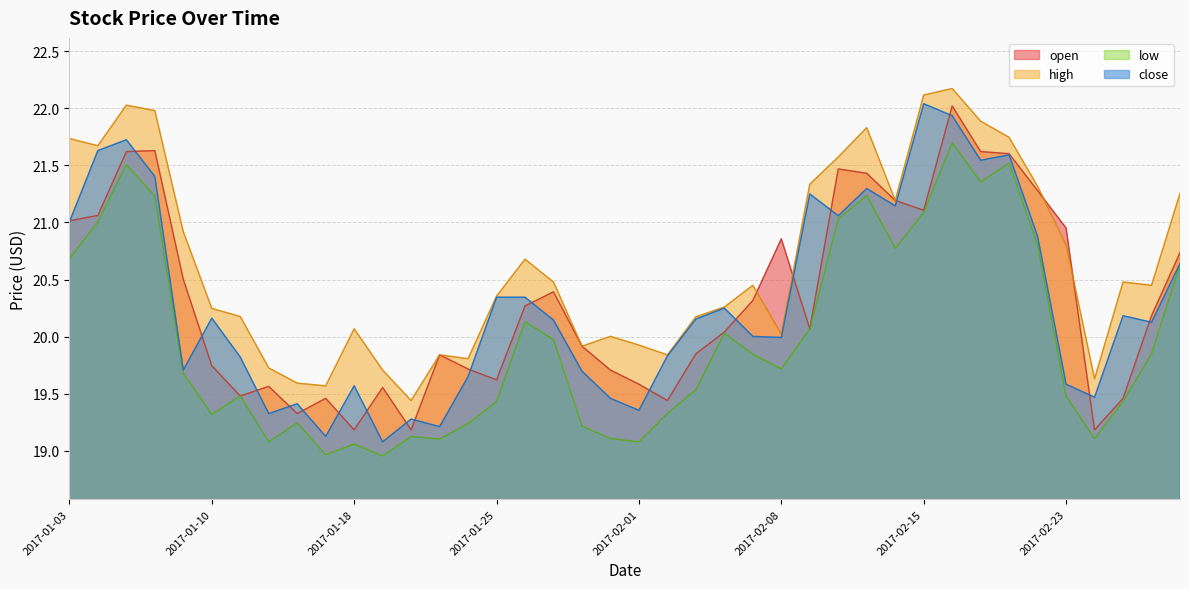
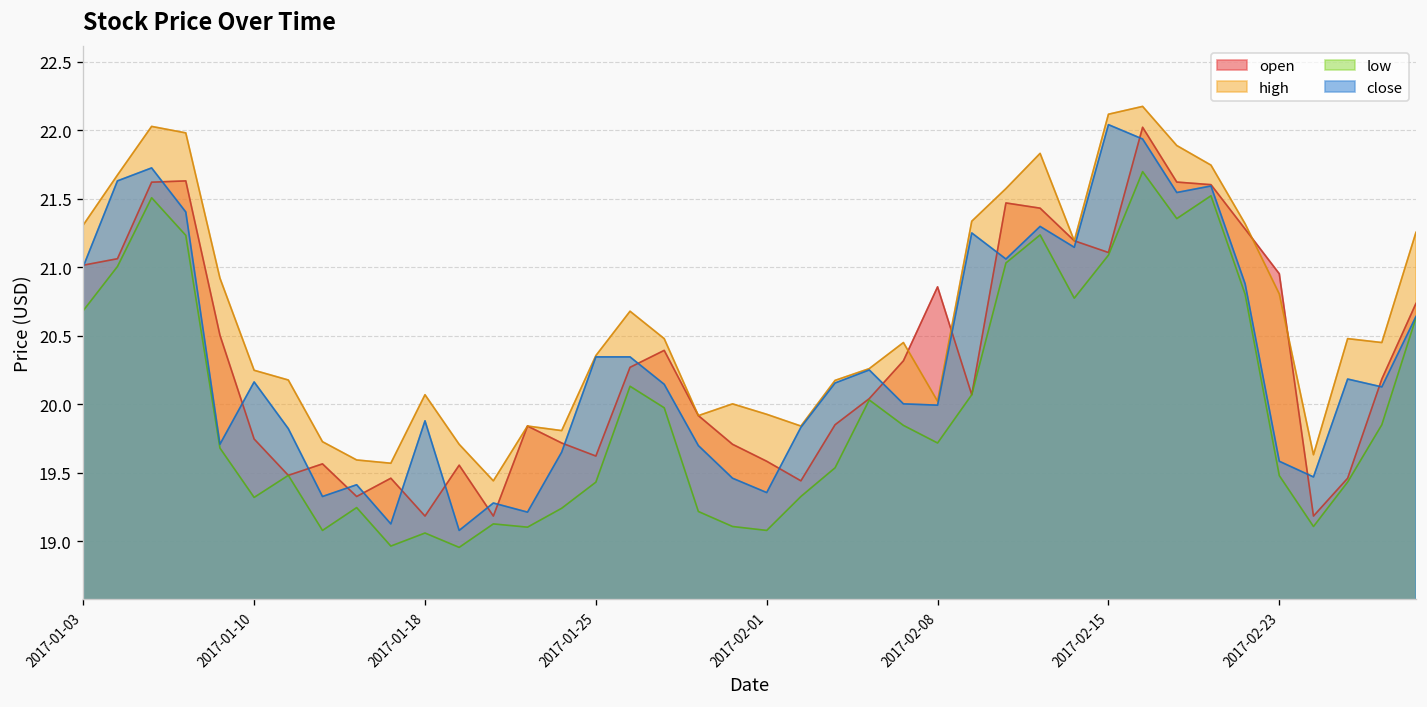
  {
    "open": {
      "2017-01-10": 19.75,
      "2017-01-18": 19.18,
      "2017-01-25": 19.62,
      "2017-02-01": 19.58,
      "2017-02-08": 20.86,
      "2017-02-23": 20.95
    },
    "high": {
-     "2017-01-03": 21.73,
+     "2017-01-03": 21.31,
      "2017-01-10": 20.25,
      "2017-01-18": 20.07,
      "2017-02-01": 19.93,
      "2017-02-08": 20.02,
      "2017-02-15": 22.12,
      "2017-02-23": 20.80
    },
    "low": {
      "2017-01-03": 20.68,
      "2017-01-10": 19.32,
      "2017-01-18": 19.06,
      "2017-01-25": 19.43,
      "2017-02-01": 19.08,
      "2017-02-08": 19.72,
      "2017-02-23": 19.48
    },
    "close": {
      "2017-01-10": 20.16,
-     "2017-01-18": 19.57,
+     "2017-01-18": 19.88,
      "2017-02-01": 19.35,
      "2017-02-08": 19.99,
      "2017-02-15": 22.04,
      "2017-02-23": 19.58
    }
  }
